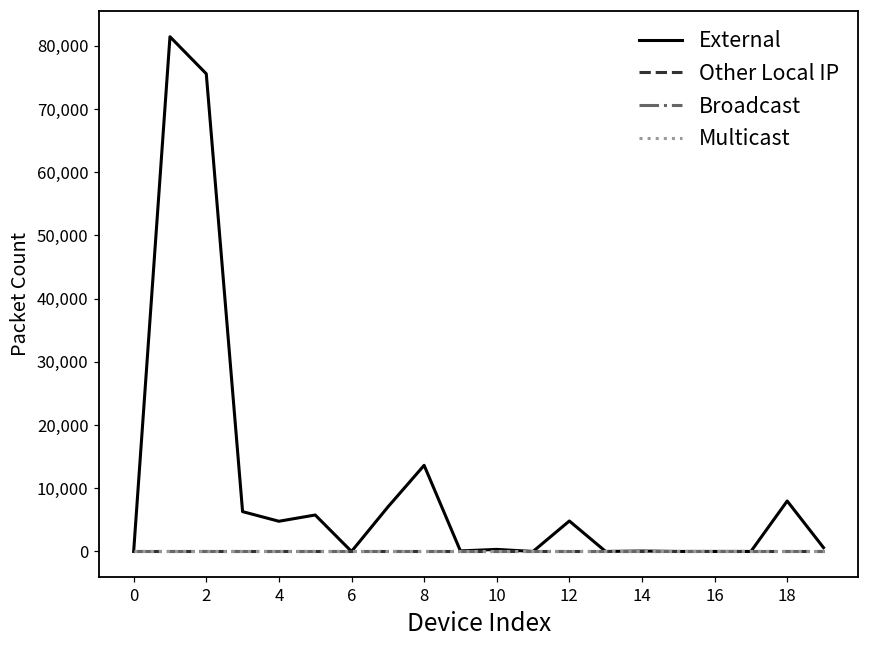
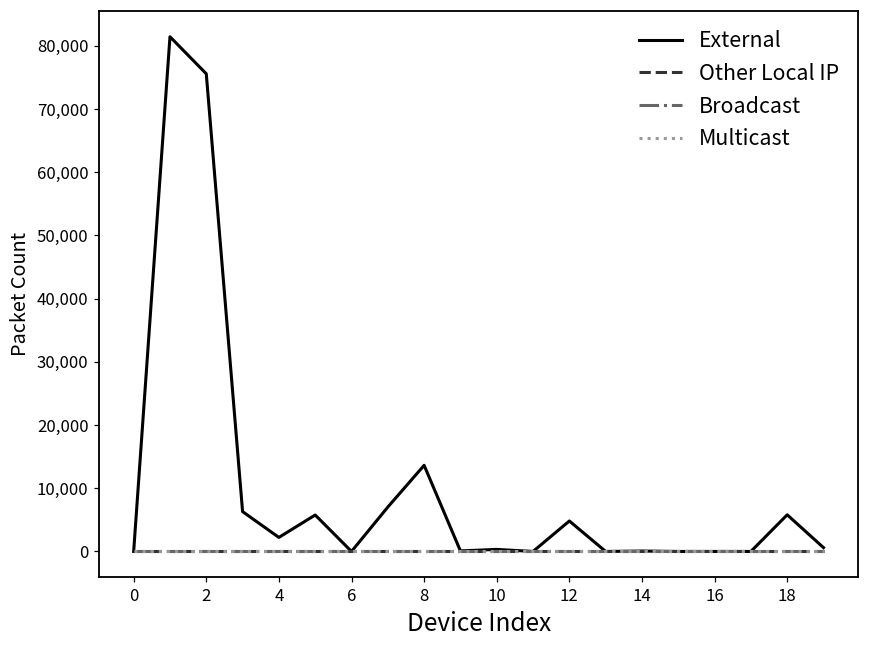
  {
    "External": {
      "2": "76,000",
-     "4": "5,000",
+     "4": "2,000",
      "8": "14,000",
      "12": "5,000",
-     "18": "8,000"
+     "18": "6,000"
    },
    "Multicast": {
      "2": "0",
      "4": "0",
      "8": "0",
      "12": "0",
      "18": "0"
    }
  }
